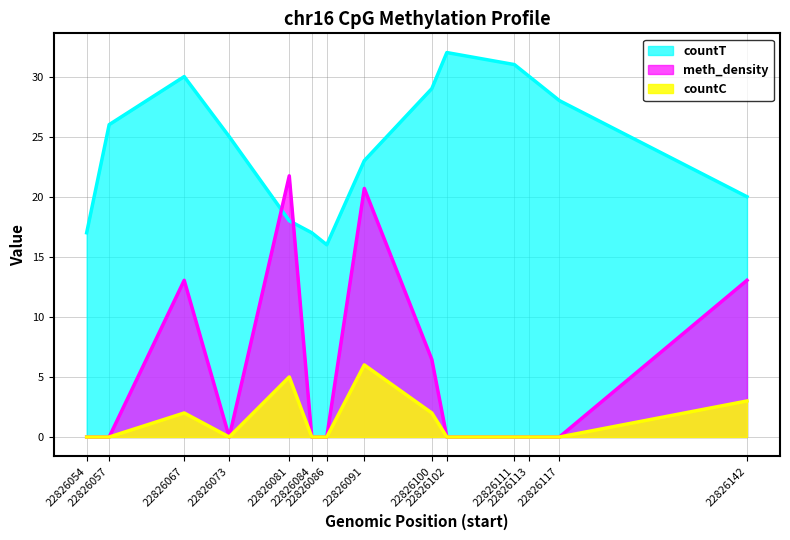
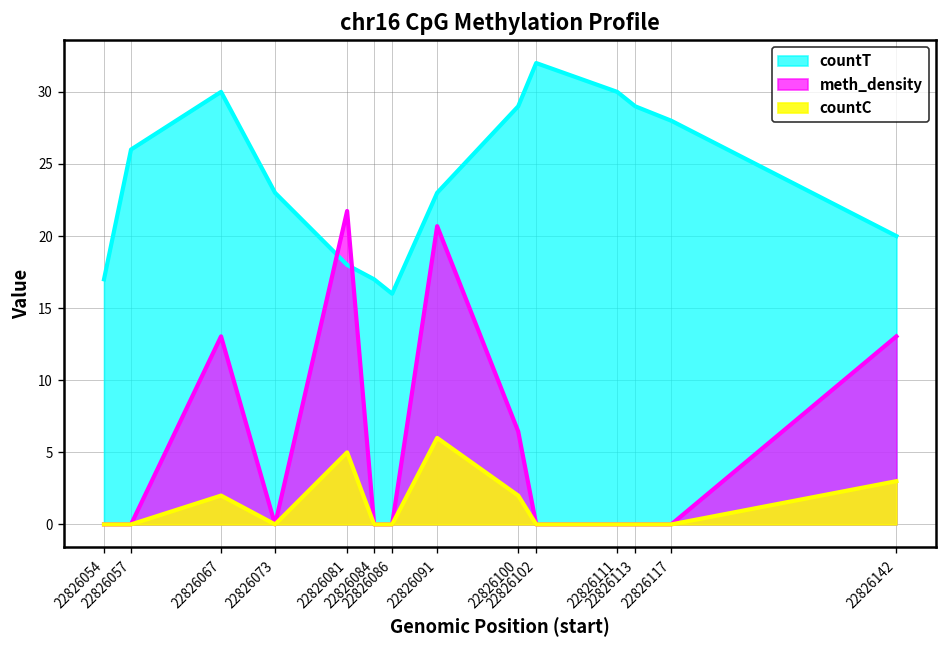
  {
    "countT": {
      "22826054": 17,
      "22826057": 26,
      "22826067": 30,
-     "22826073": 25,
+     "22826073": 23,
      "22826081": 18,
      "22826084": 17,
      "22826086": 16,
      "22826091": 23,
      "22826100": 29,
      "22826102": 32,
-     "22826111": 31,
-     "22826113": 30,
+     "22826111": 30,
+     "22826113": 29,
      "22826117": 28,
      "22826142": 20
    },
    "meth_density": {
      "22826067": 13,
      "22826081": 21.7,
      "22826091": 20.7,
      "22826100": 6.5,
      "22826142": 13
    },
    "countC": {
      "22826067": 2,
      "22826081": 5,
      "22826091": 6,
      "22826100": 2,
      "22826142": 3
    }
  }
